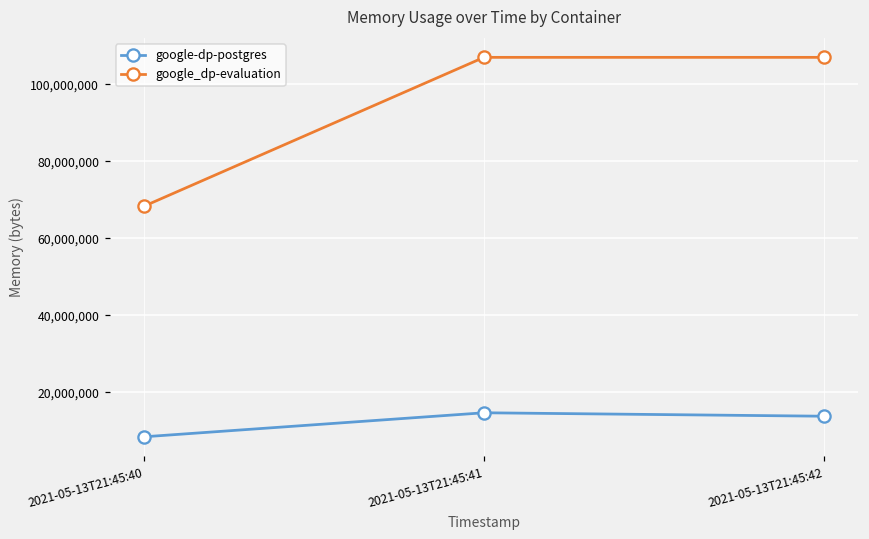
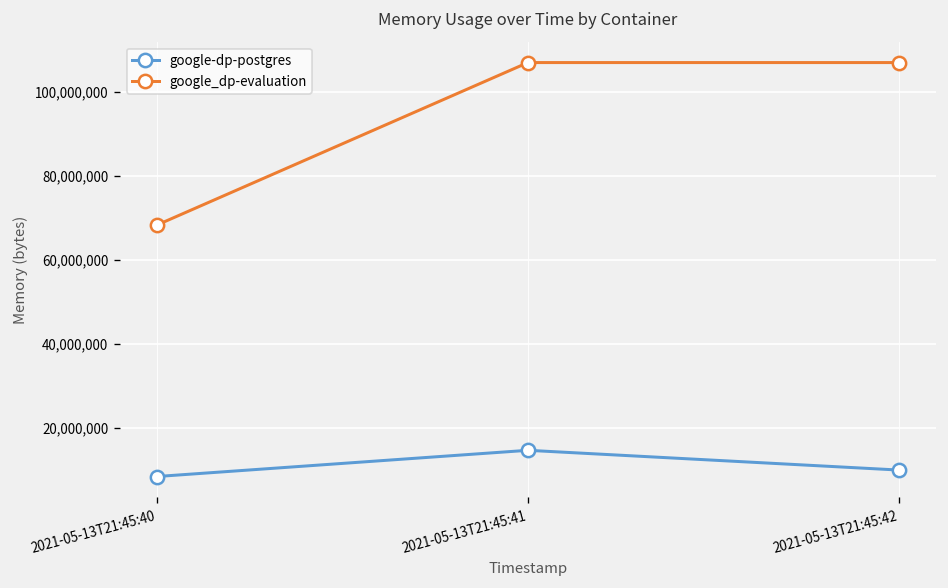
  {
    "google-dp-postgres": {
      "2021-05-13T21:45:40": "8,000,000",
      "2021-05-13T21:45:41": "15,000,000",
-     "2021-05-13T21:45:42": "14,000,000"
+     "2021-05-13T21:45:42": "10,000,000"
    },
    "google_dp-evaluation": {
      "2021-05-13T21:45:40": "68,000,000",
      "2021-05-13T21:45:41": "107,000,000",
      "2021-05-13T21:45:42": "107,000,000"
    }
  }
